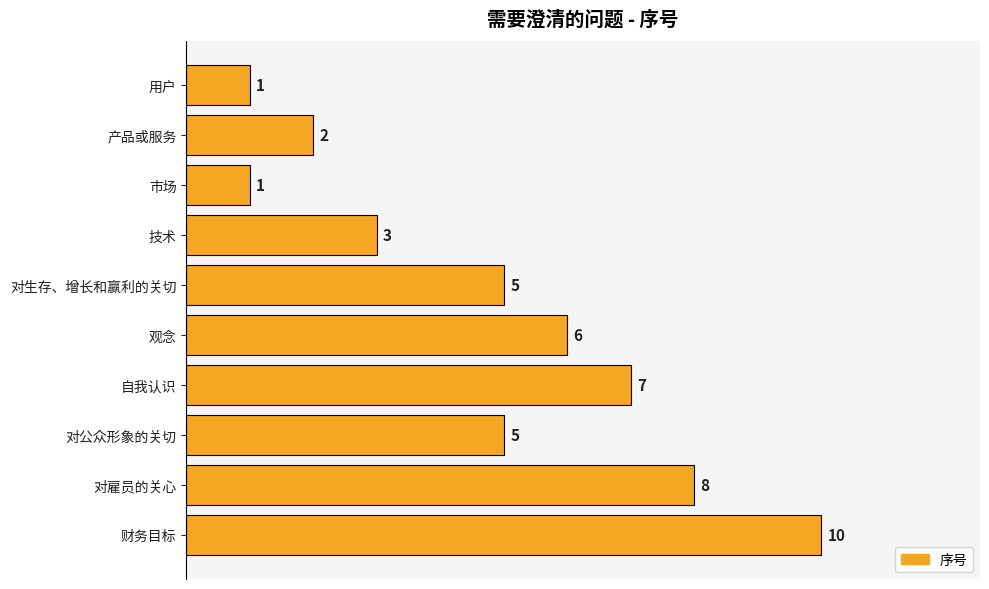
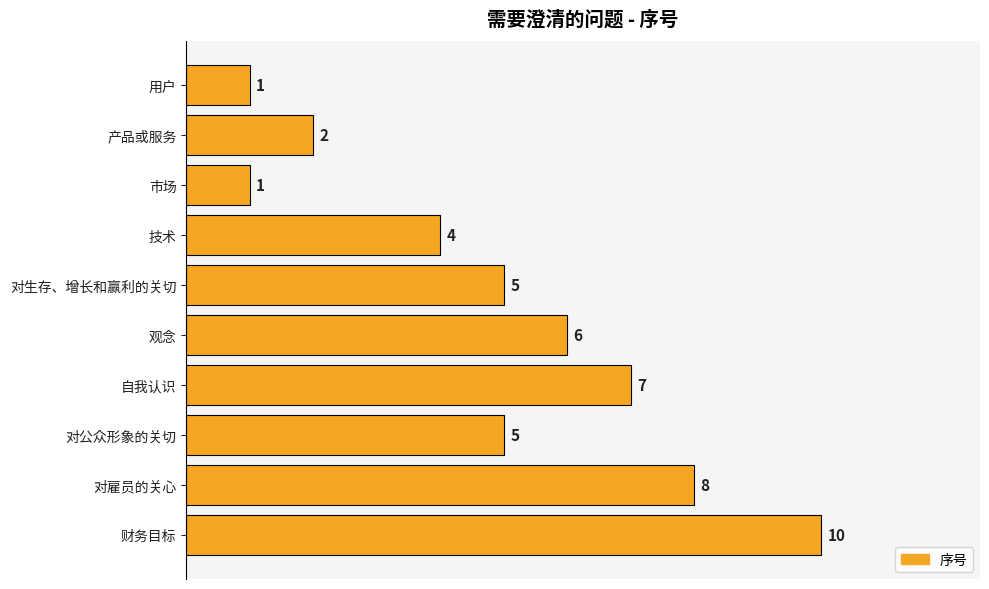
  {
    "用户": 1,
    "产品或服务": 2,
    "市场": 1,
-   "技术": 3,
+   "技术": 4,
    "对生存、增长和赢利的关切": 5,
    "观念": 6,
    "自我认识": 7,
    "对公众形象的关切": 5,
    "对雇员的关心": 8,
    "财务目标": 10
  }
